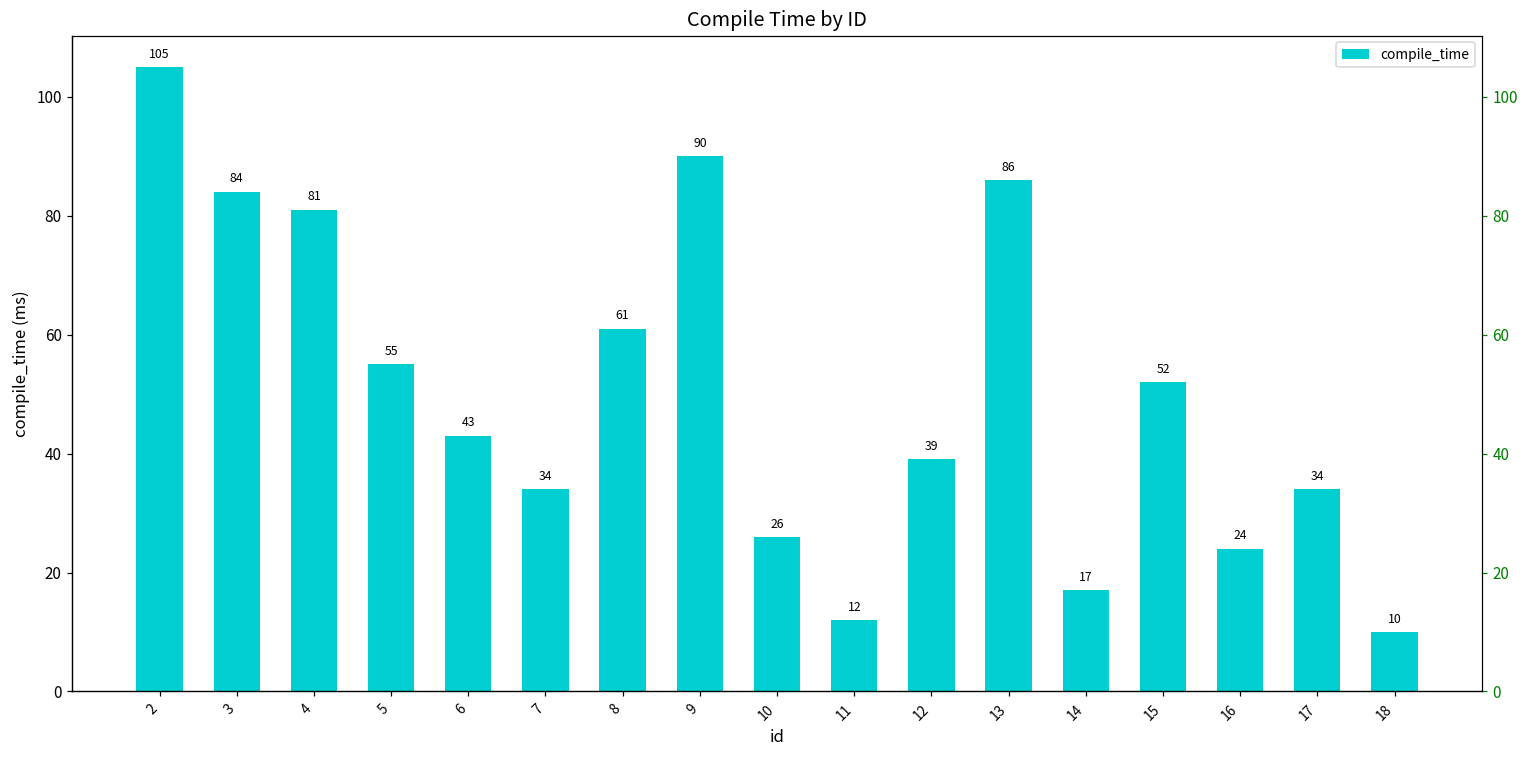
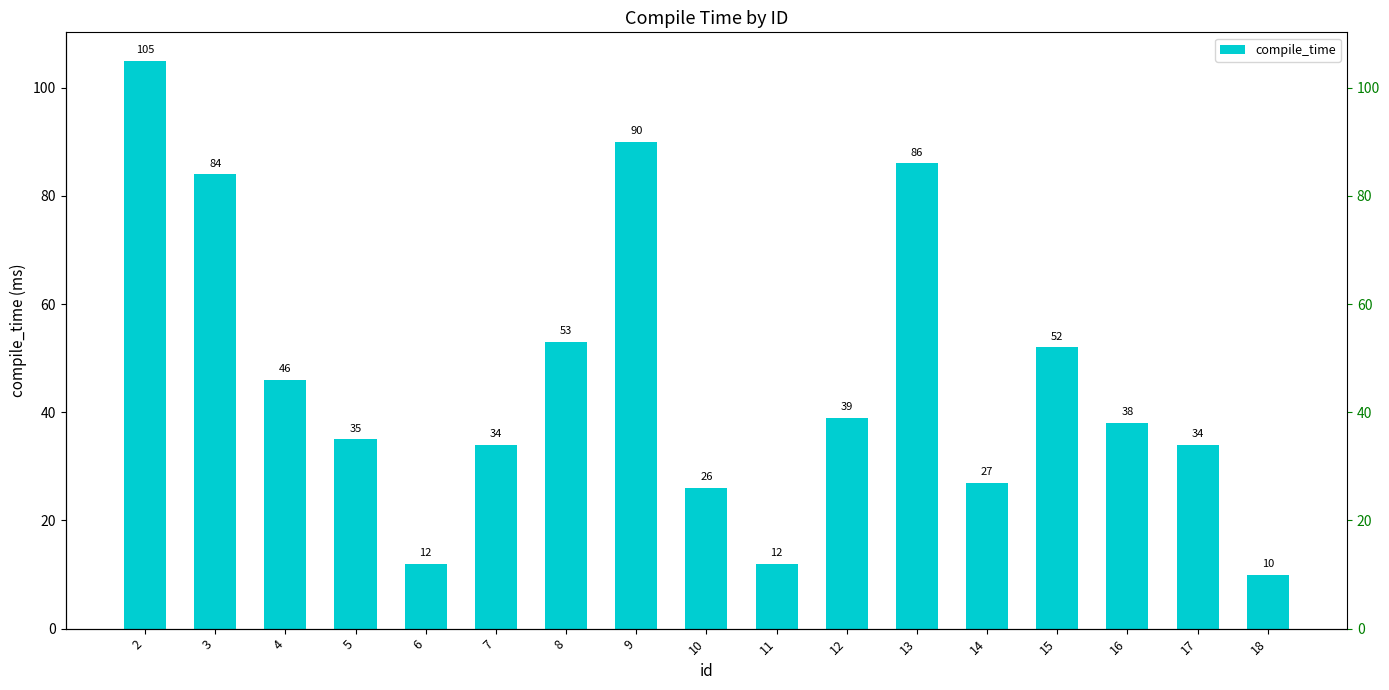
  {
    "2": 105,
    "3": 84,
-   "4": 81,
-   "5": 55,
-   "6": 43,
+   "4": 46,
+   "5": 35,
+   "6": 12,
    "7": 34,
-   "8": 61,
+   "8": 53,
    "9": 90,
    "10": 26,
    "11": 12,
    "12": 39,
    "13": 86,
-   "14": 17,
+   "14": 27,
    "15": 52,
-   "16": 24,
+   "16": 38,
    "17": 34,
    "18": 10
  }
